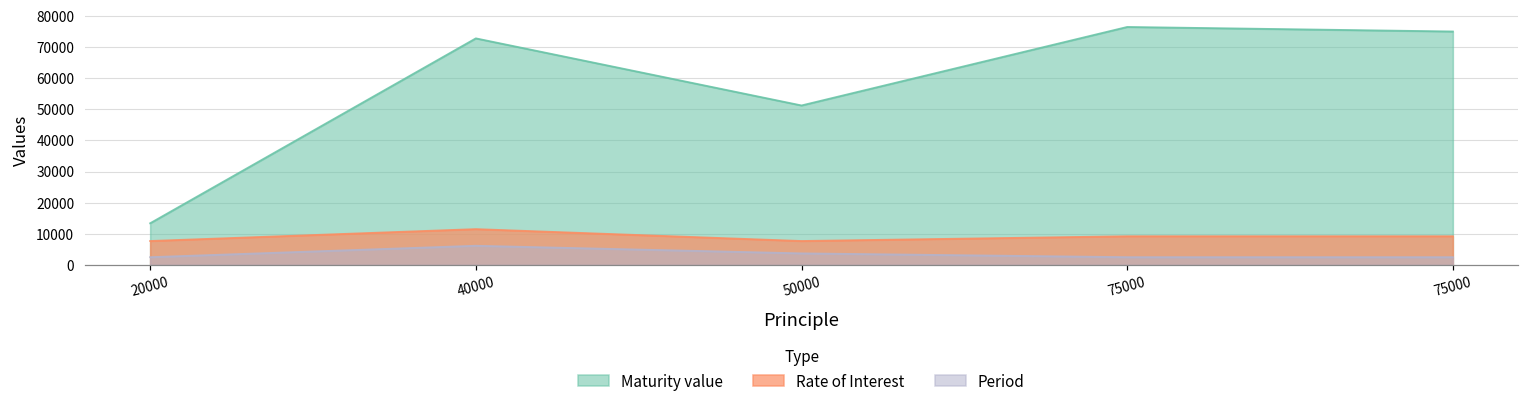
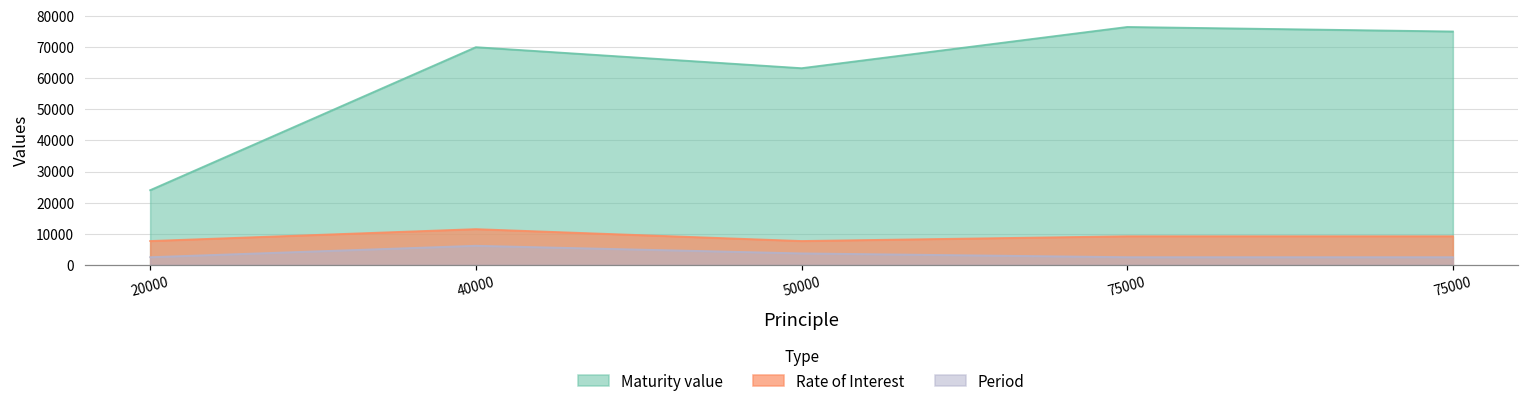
  {
    "Maturity value": {
-     "20000": 13000,
-     "40000": 73000,
-     "50000": 51000
+     "20000": 24000,
+     "40000": 70000,
+     "50000": 63000
    },
    "Rate of Interest": {
      "20000": 8000,
      "40000": 11000,
      "50000": 8000
    },
    "Period": {
      "20000": 2000,
      "40000": 6000,
      "50000": 4000
    }
  }
